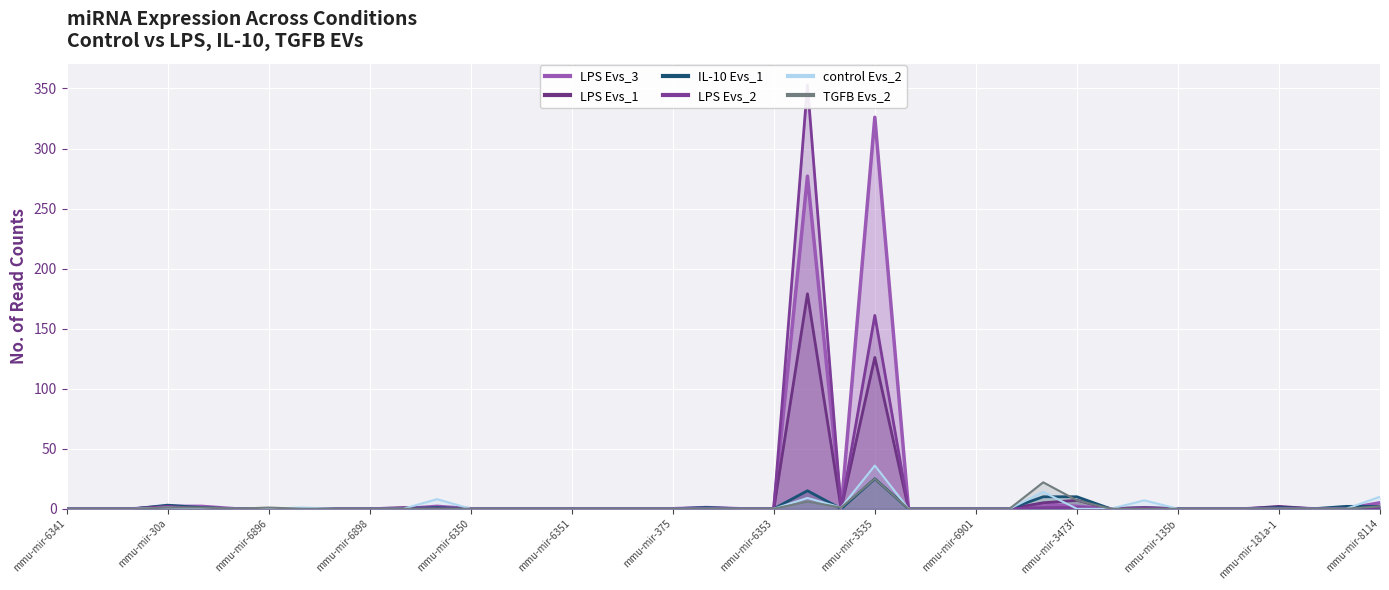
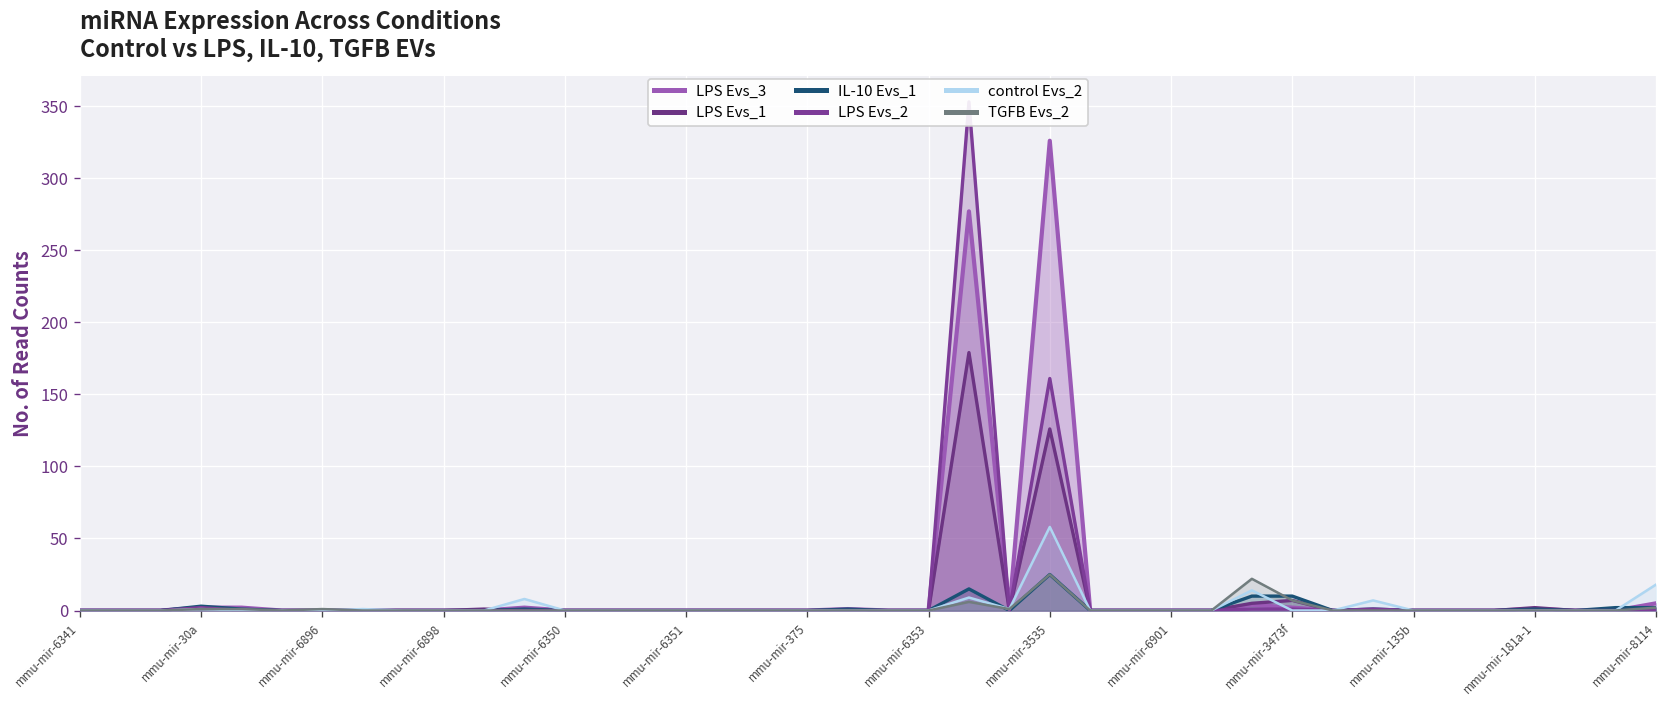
  {
    "IL-10 Evs_1": {
      "mmu-mir-3473f": 10
    },
    "control Evs_2": {
-     "mmu-mir-3535": 36,
-     "mmu-mir-8114": 10
+     "mmu-mir-3535": 58,
+     "mmu-mir-8114": 18
    }
  }
